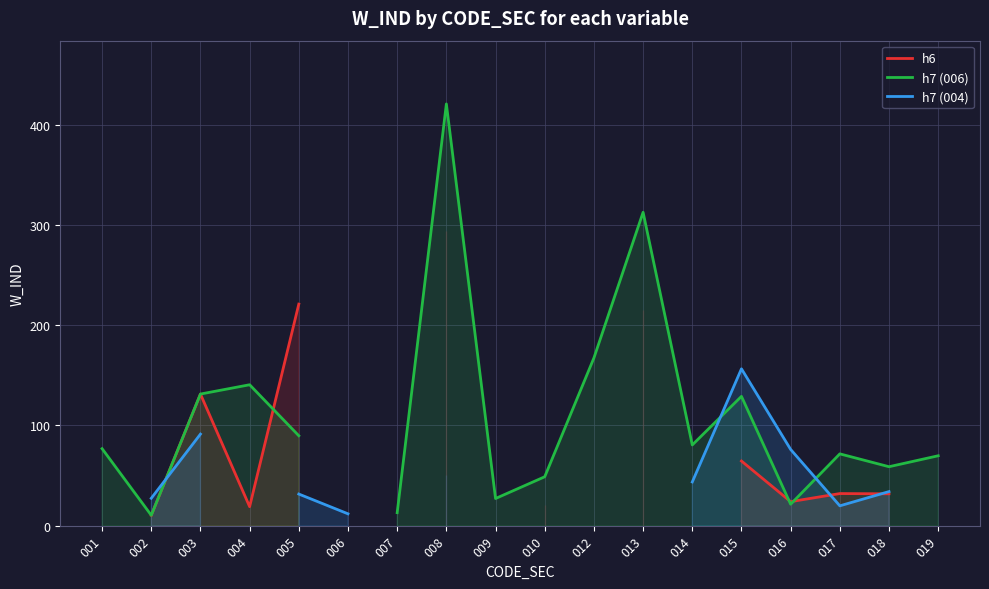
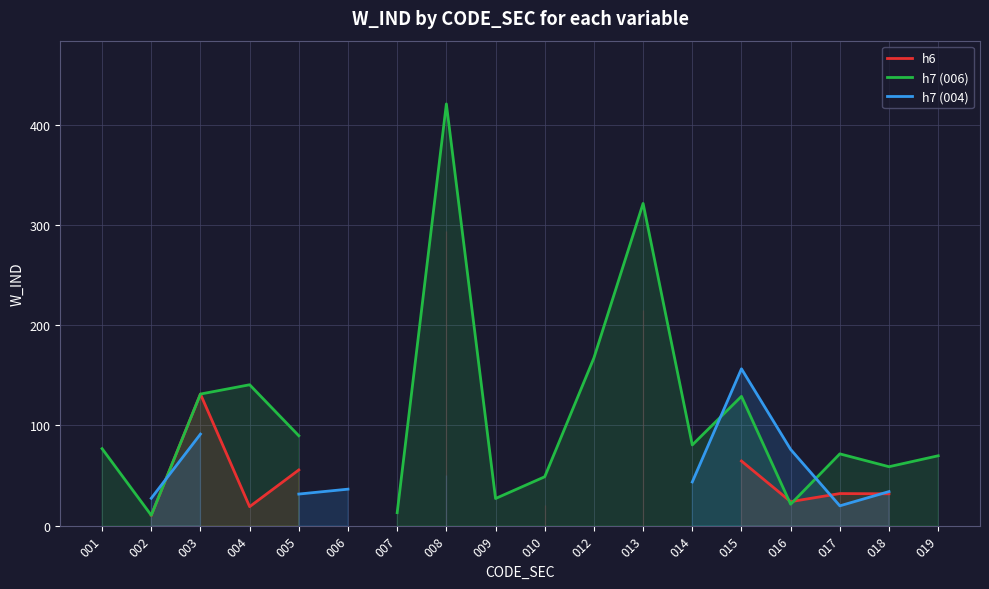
  {
    "h6": {
      "004": 19,
-     "005": 221,
+     "005": 56,
      "008": 293,
      "010": 21,
      "013": 215,
      "015": 64,
      "017": 32
    },
    "h7 (006)": {
      "001": 77,
      "004": 141,
      "005": 90,
      "007": 13,
      "008": 421,
      "009": 27,
      "010": 49,
      "012": 167,
-     "013": 313,
+     "013": 321,
      "014": 81,
      "015": 129,
      "017": 72,
      "018": 59,
      "019": 70
    },
    "h7 (004)": {
      "002": 27,
      "003": 91,
      "005": 32,
-     "006": 12,
+     "006": 36,
      "008": 51,
      "014": 44,
      "015": 156,
      "016": 76,
      "017": 20
    }
  }
